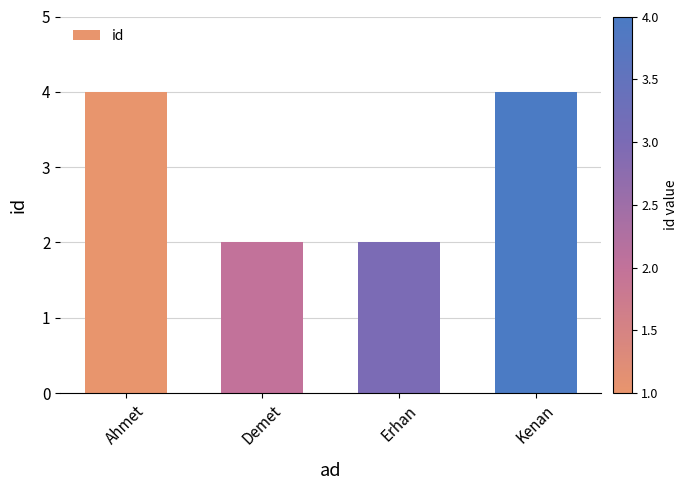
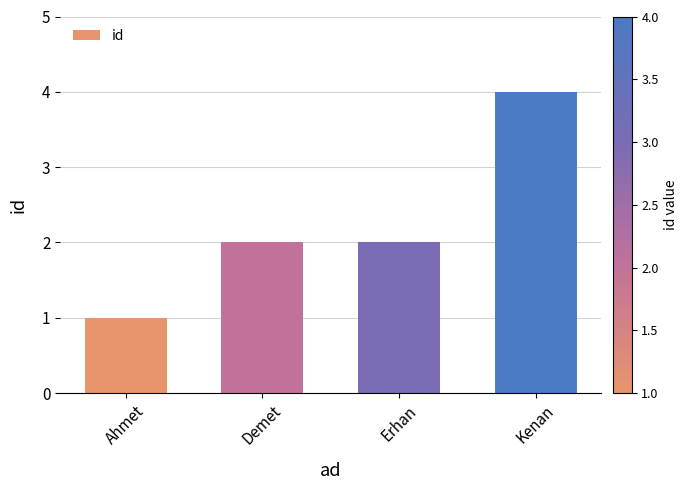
  {
-   "Ahmet": 4,
+   "Ahmet": 1,
    "Demet": 2,
    "Erhan": 2,
    "Kenan": 4
  }
